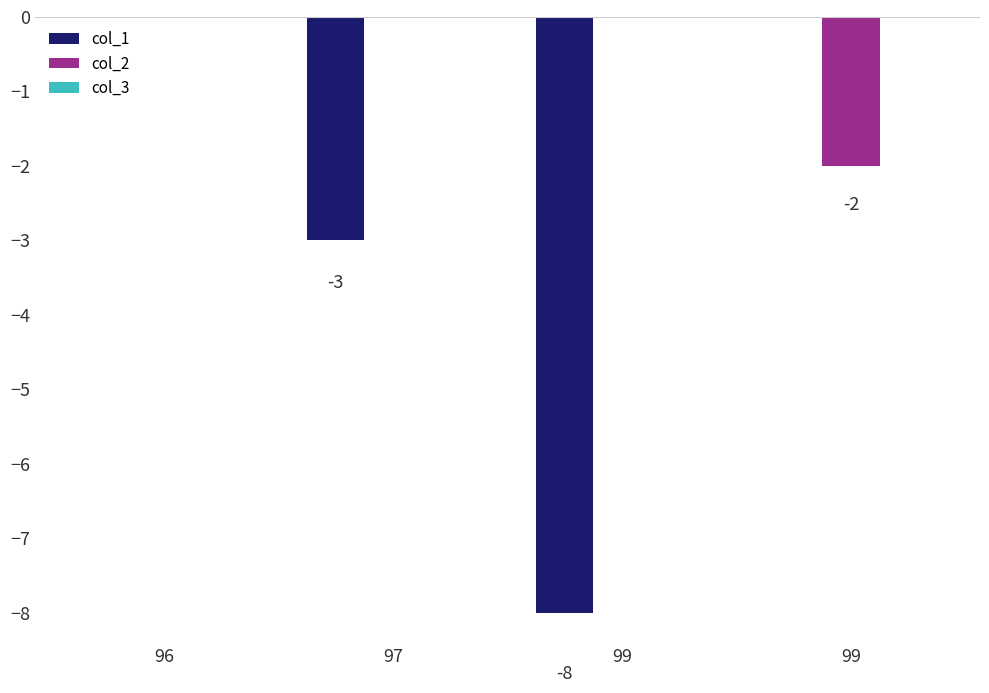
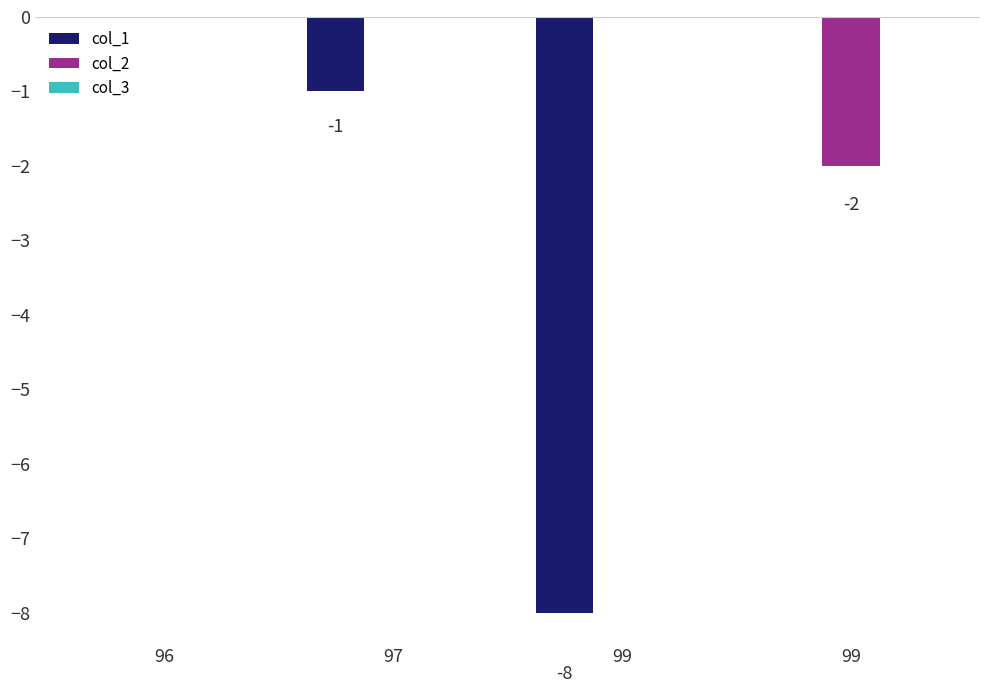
  {
    "col_1": {
-     "97": -3
+     "97": -1
    },
    "col_2": {
      "96": 0.0,
      "97": 0.0
    },
    "col_3": {
      "96": 0.0,
      "97": 0.0
    }
  }
